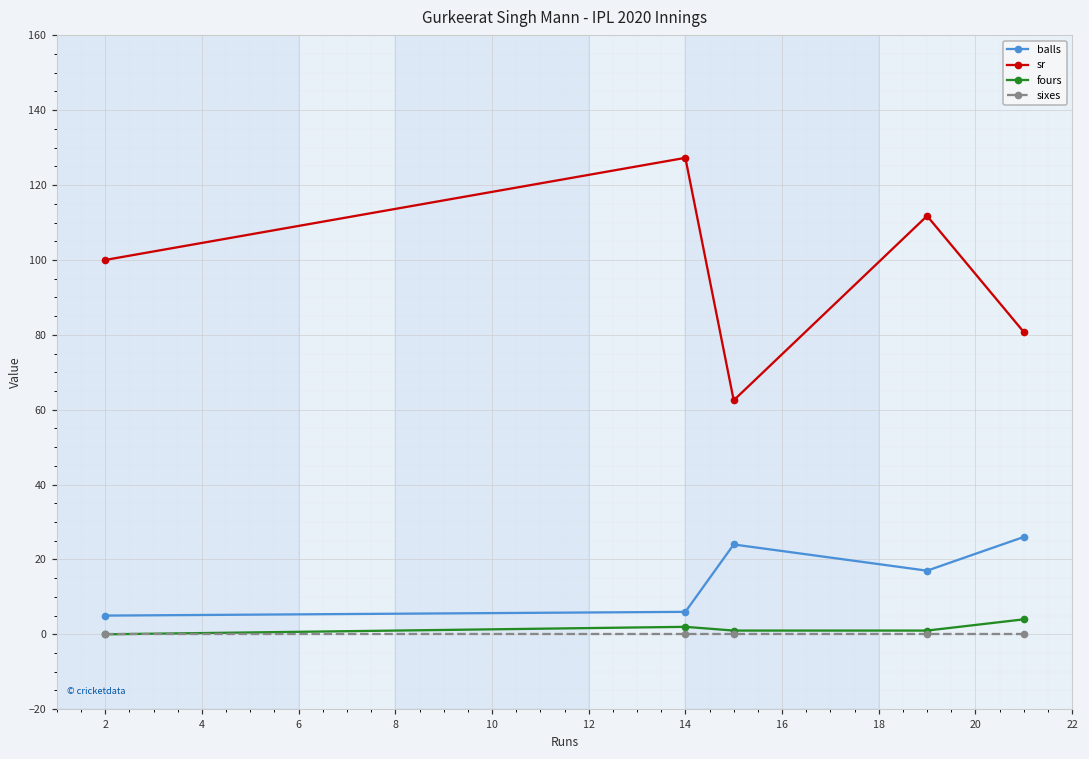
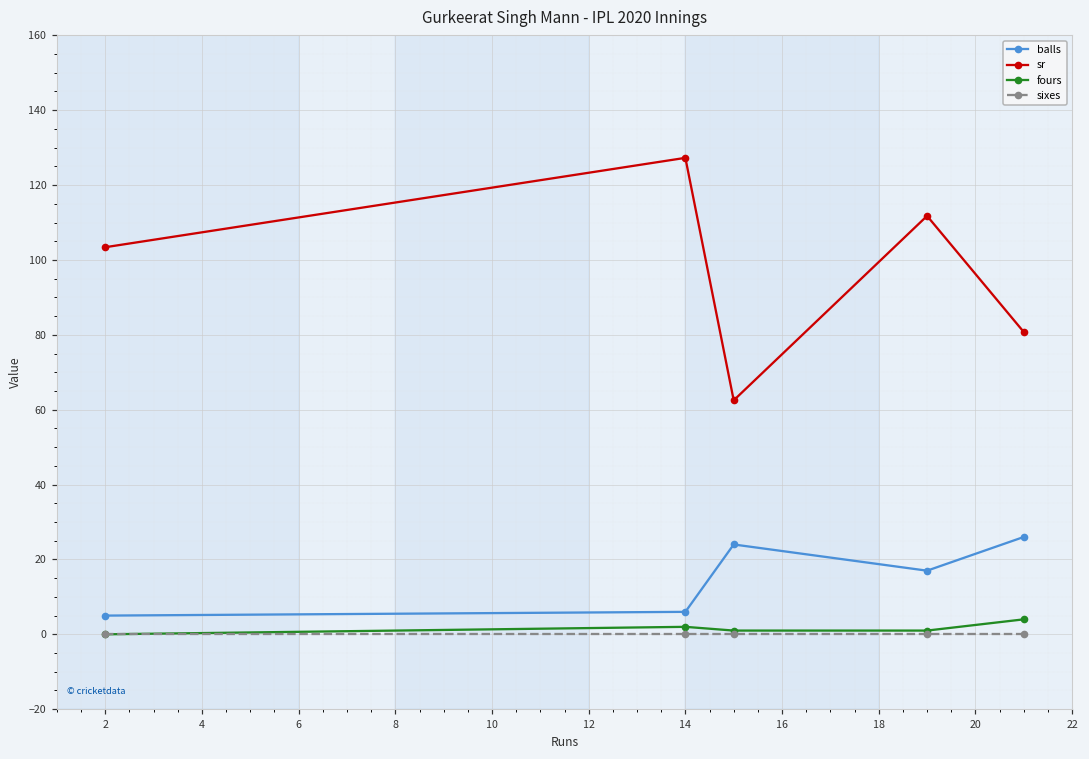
  {
    "balls": {
      "2": 5,
      "14": 6
    },
    "sr": {
-     "2": 100,
+     "2": 103,
      "14": 127
    },
    "fours": {
      "14": 2
    },
    "sixes": {
      "14": 0
    }
  }
